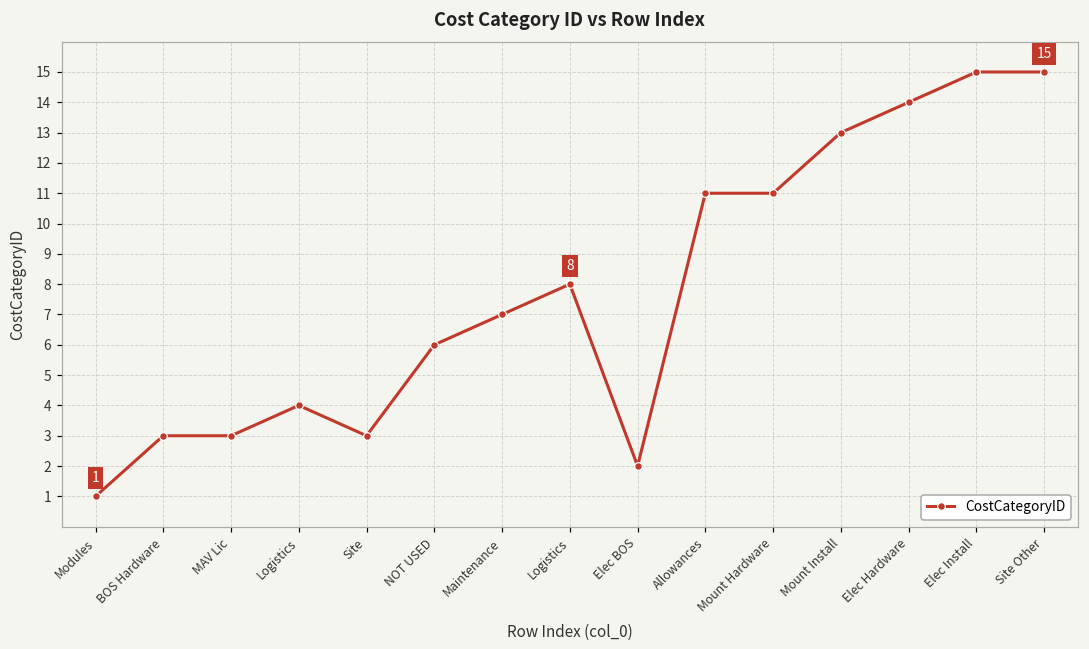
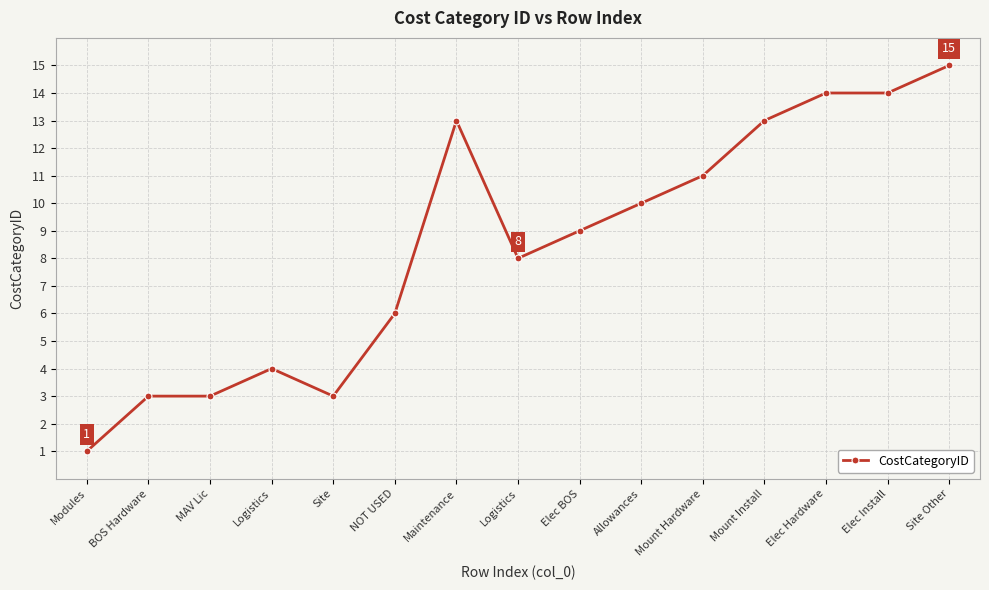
  {
    "BOS Hardware": 3,
    "MAV Lic": 3,
    "Site": 3,
    "NOT USED": 6,
-   "Maintenance": 7,
-   "Elec BOS": 2,
-   "Allowances": 11,
+   "Maintenance": 13,
+   "Elec BOS": 9,
+   "Allowances": 10,
    "Mount Hardware": 11,
    "Mount Install": 13,
    "Elec Hardware": 14,
-   "Elec Install": 15
+   "Elec Install": 14
  }
